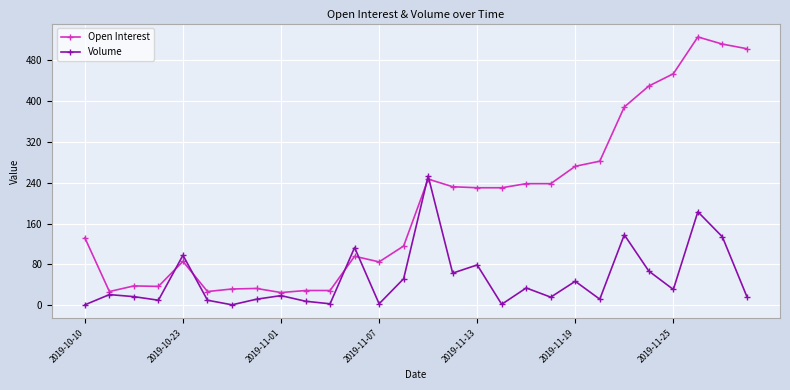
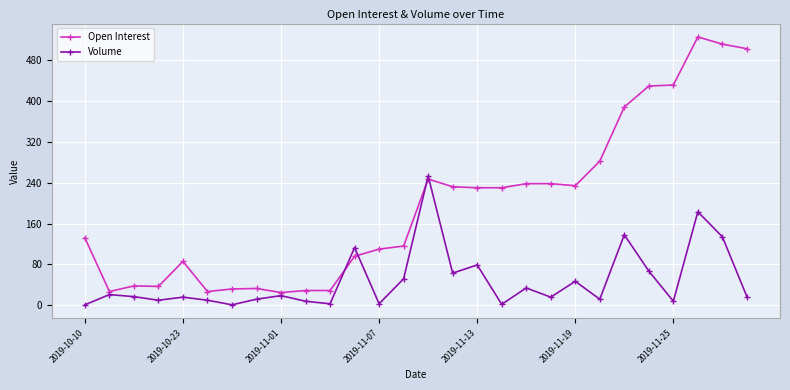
  {
    "Open Interest": {
      "2019-10-10": 130,
      "2019-10-23": 90,
      "2019-11-01": 30,
-     "2019-11-07": 90,
+     "2019-11-07": 110,
      "2019-11-13": 230,
-     "2019-11-19": 270,
-     "2019-11-25": 450
+     "2019-11-19": 230,
+     "2019-11-25": 430
    },
    "Volume": {
      "2019-10-10": 0,
-     "2019-10-23": 100,
+     "2019-10-23": 20,
      "2019-11-01": 20,
      "2019-11-07": 0,
      "2019-11-13": 80,
      "2019-11-19": 50,
-     "2019-11-25": 30
+     "2019-11-25": 10
    }
  }
